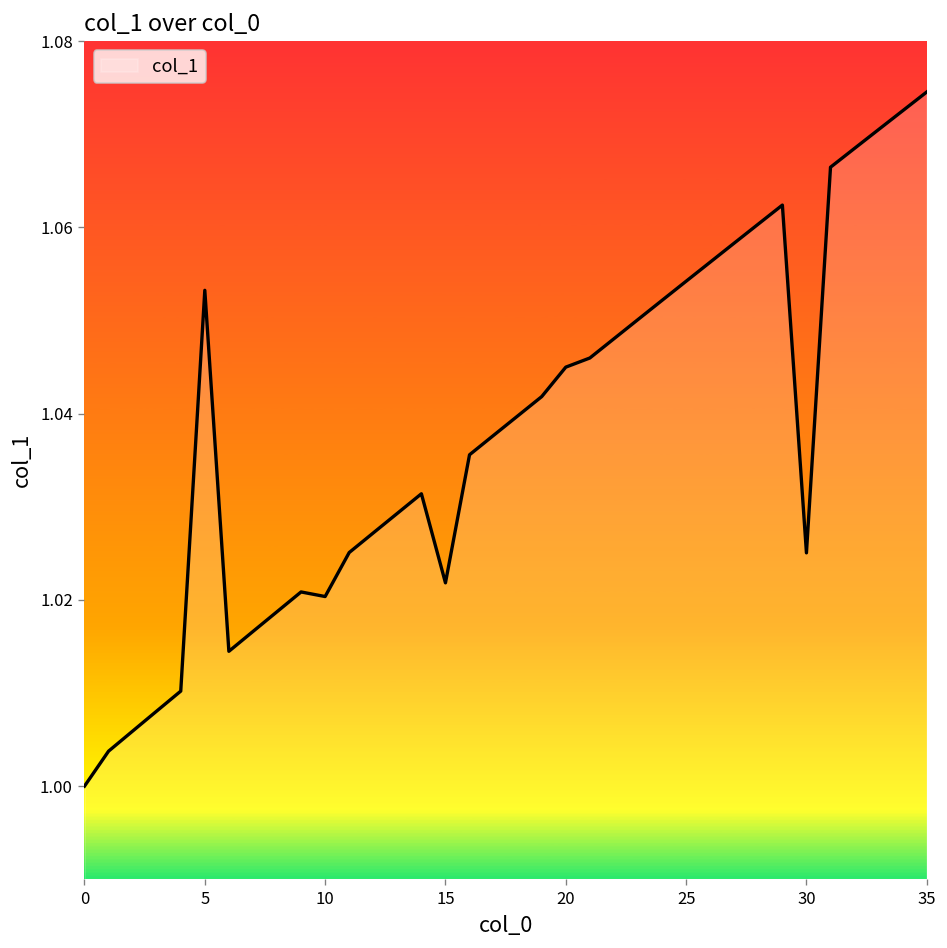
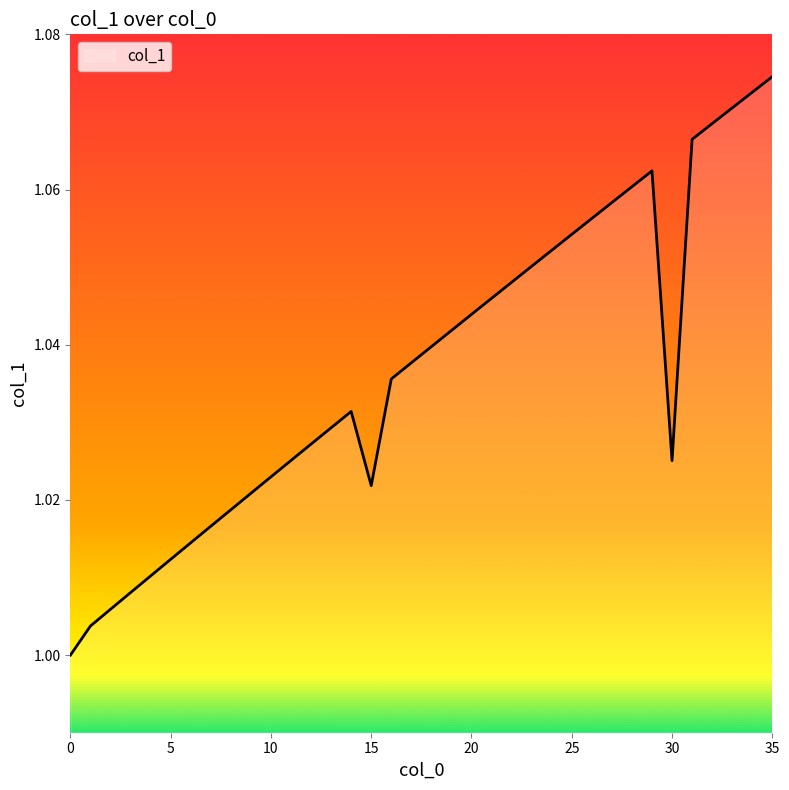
  {
    "0": 1.000,
-   "5": 1.053,
-   "10": 1.020,
+   "5": 1.012,
+   "10": 1.023,
    "15": 1.022,
-   "20": 1.045,
+   "20": 1.044,
    "25": 1.054,
    "30": 1.025,
    "35": 1.075
  }
